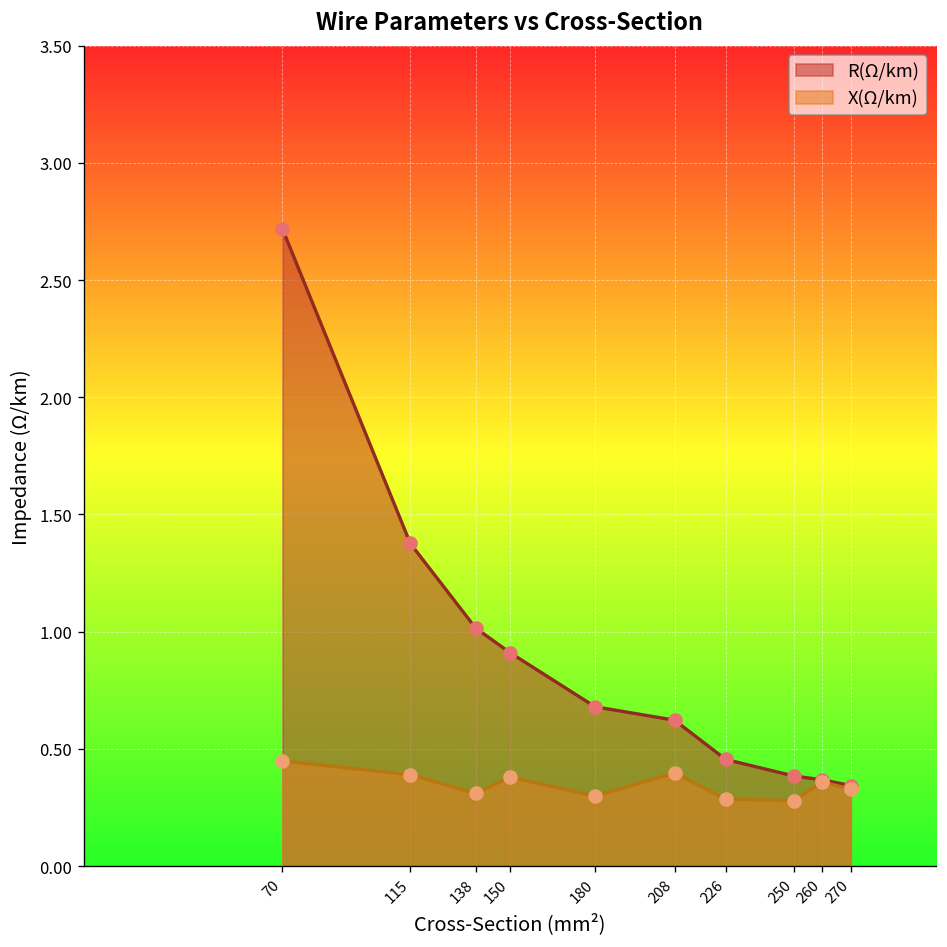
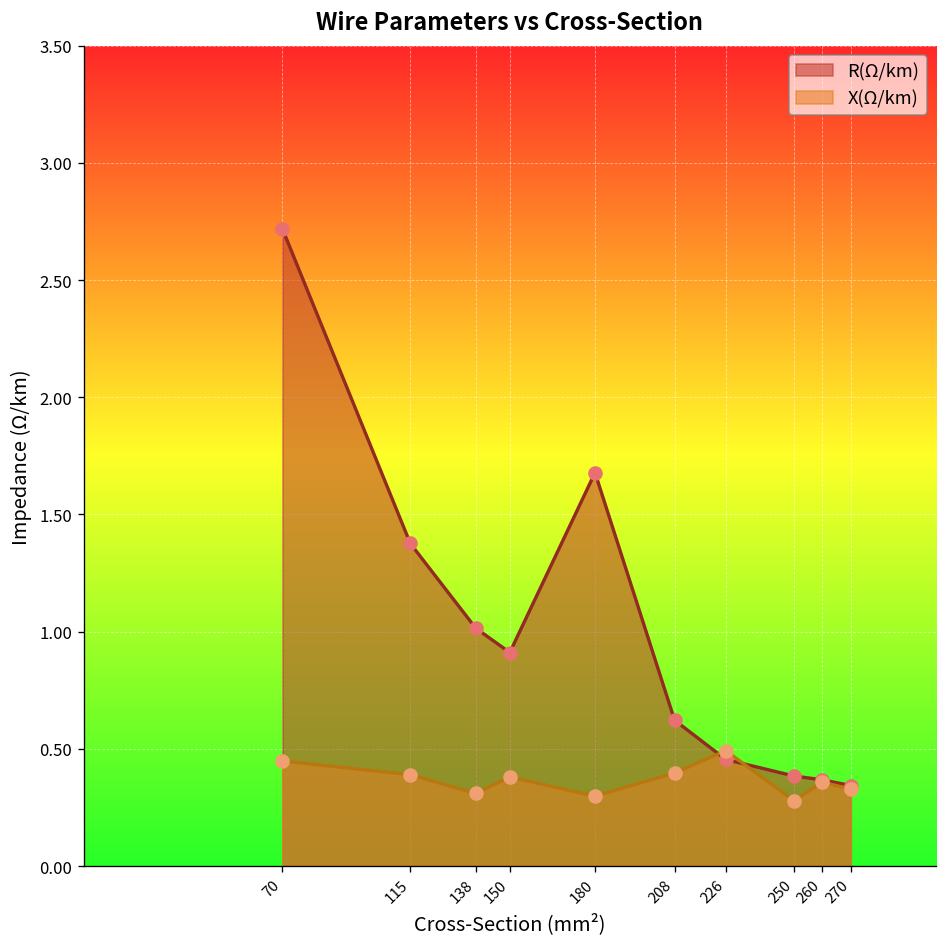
  {
    "R(Ω/km)": {
      "70": 2.72,
      "115": 1.38,
      "138": 1.02,
      "150": 0.91,
-     "180": 0.68,
+     "180": 1.68,
      "208": 0.62,
      "226": 0.45,
      "250": 0.38,
      "270": 0.34
    },
    "X(Ω/km)": {
      "70": 0.45,
      "115": 0.39,
      "138": 0.31,
      "150": 0.38,
      "180": 0.30,
      "208": 0.40,
-     "226": 0.29,
+     "226": 0.49,
      "250": 0.28,
      "270": 0.33
    }
  }
